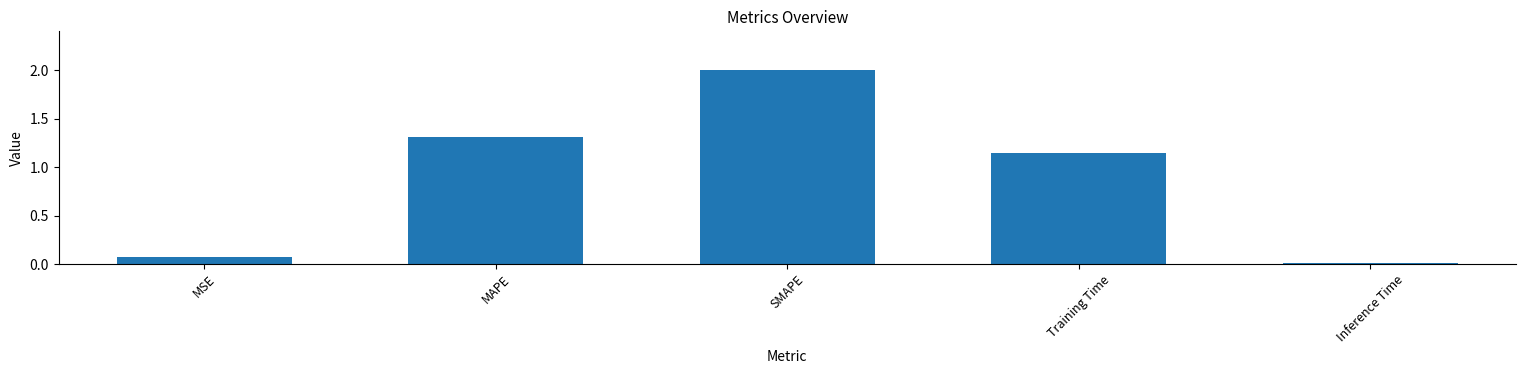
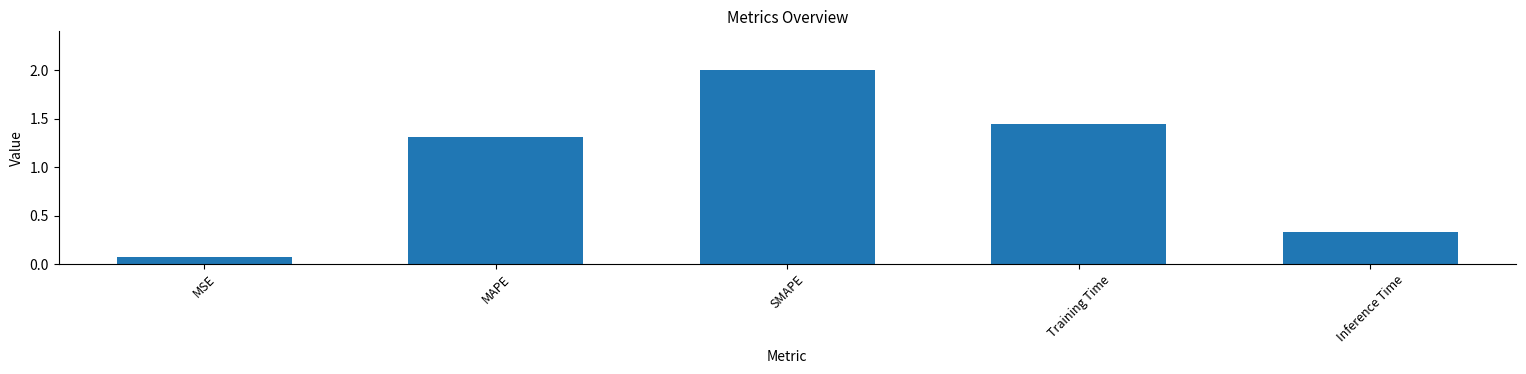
  {
    "MSE": 0.1,
    "MAPE": 1.3,
    "SMAPE": 2.0,
-   "Training Time": 1.1,
-   "Inference Time": 0.0
+   "Training Time": 1.4,
+   "Inference Time": 0.3
  }
